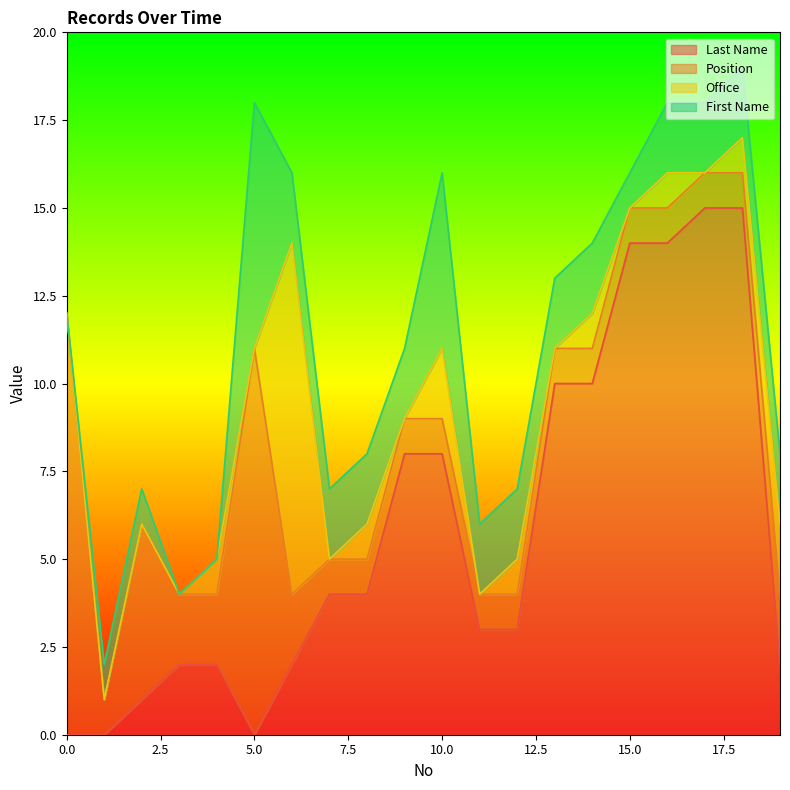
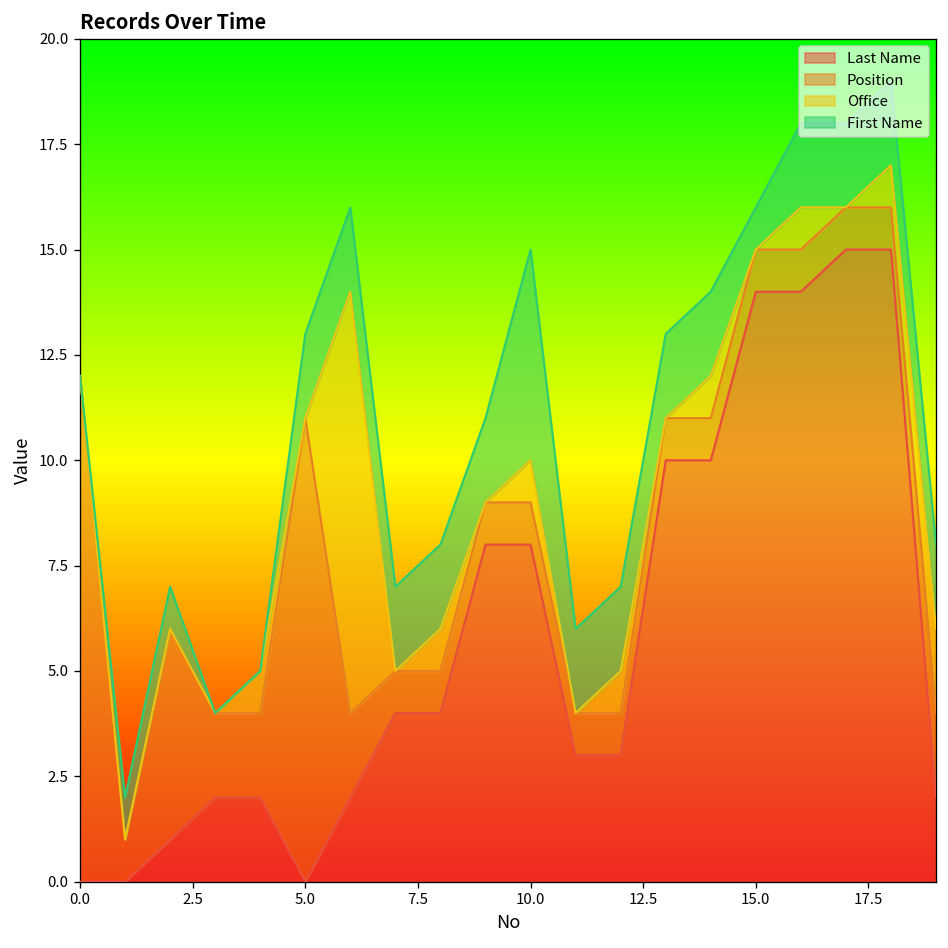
  {
    "Office": {
-     "10.0": 2
+     "10.0": 1
    },
    "First Name": {
-     "5.0": 7,
+     "5.0": 2,
      "15.0": 16
    }
  }
